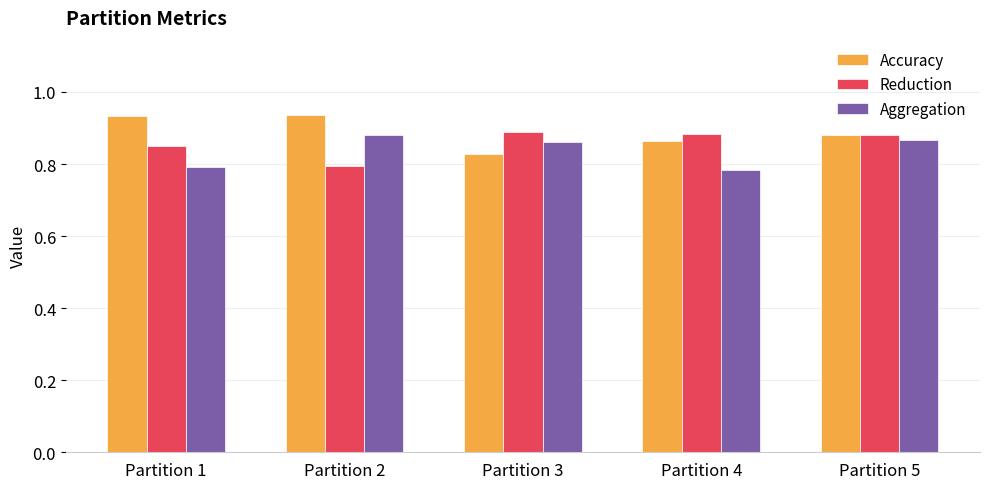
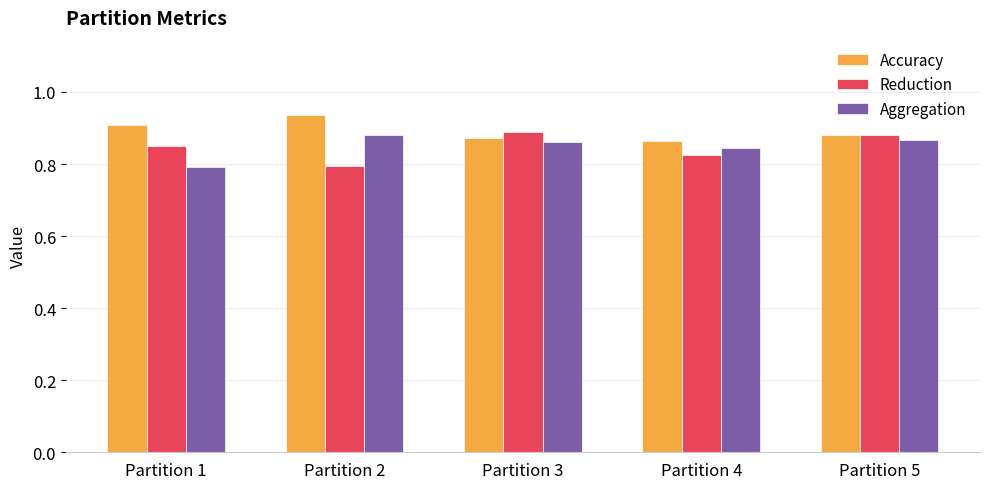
  {
    "Accuracy": {
-     "Partition 1": 0.93,
+     "Partition 1": 0.91,
      "Partition 2": 0.94,
-     "Partition 3": 0.83,
+     "Partition 3": 0.87,
      "Partition 4": 0.86,
      "Partition 5": 0.88
    },
    "Reduction": {
      "Partition 1": 0.85,
      "Partition 2": 0.80,
      "Partition 3": 0.89,
-     "Partition 4": 0.88,
+     "Partition 4": 0.83,
      "Partition 5": 0.88
    },
    "Aggregation": {
      "Partition 1": 0.79,
      "Partition 2": 0.88,
      "Partition 3": 0.86,
-     "Partition 4": 0.78,
+     "Partition 4": 0.84,
      "Partition 5": 0.87
    }
  }
